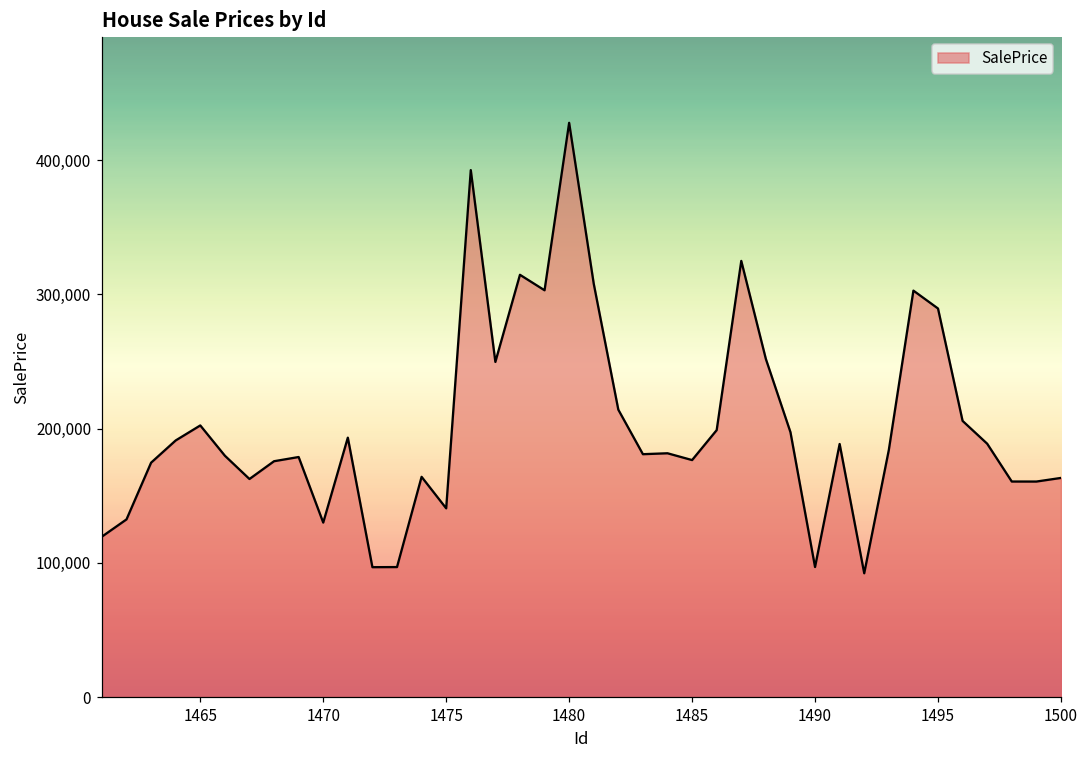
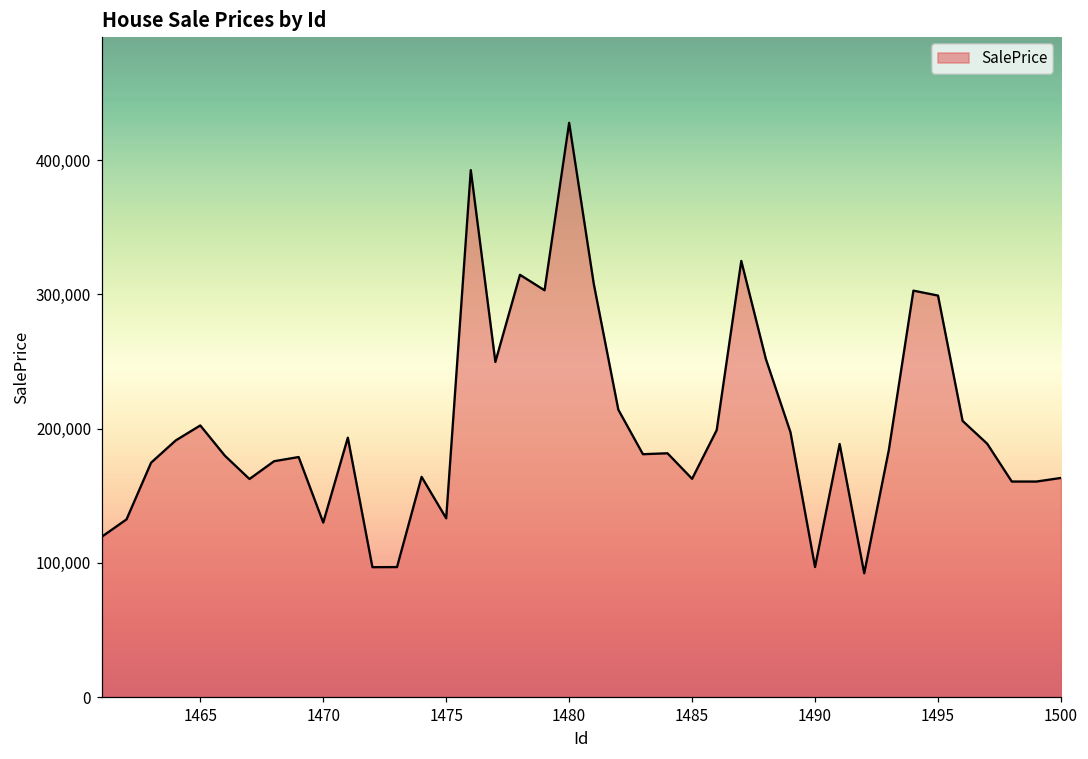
  {
    "1465": "202,000",
    "1470": "130,000",
-   "1475": "141,000",
+   "1475": "133,000",
    "1480": "428,000",
-   "1485": "177,000",
+   "1485": "163,000",
    "1490": "97,000",
-   "1495": "289,000",
+   "1495": "299,000",
    "1500": "163,000"
  }
